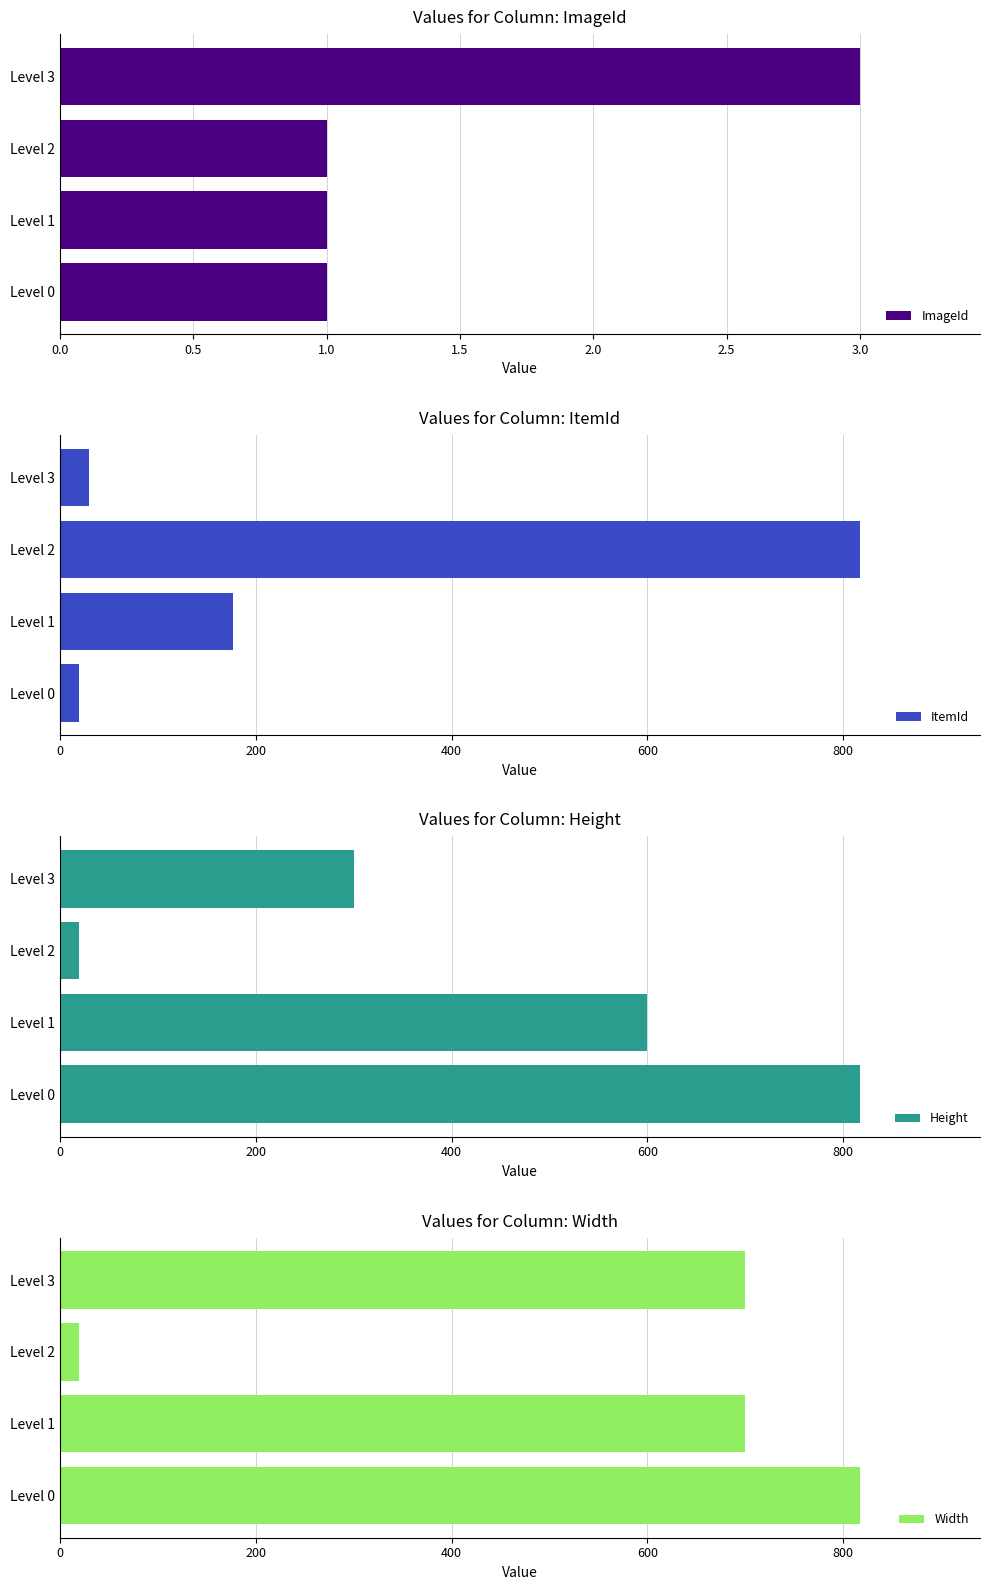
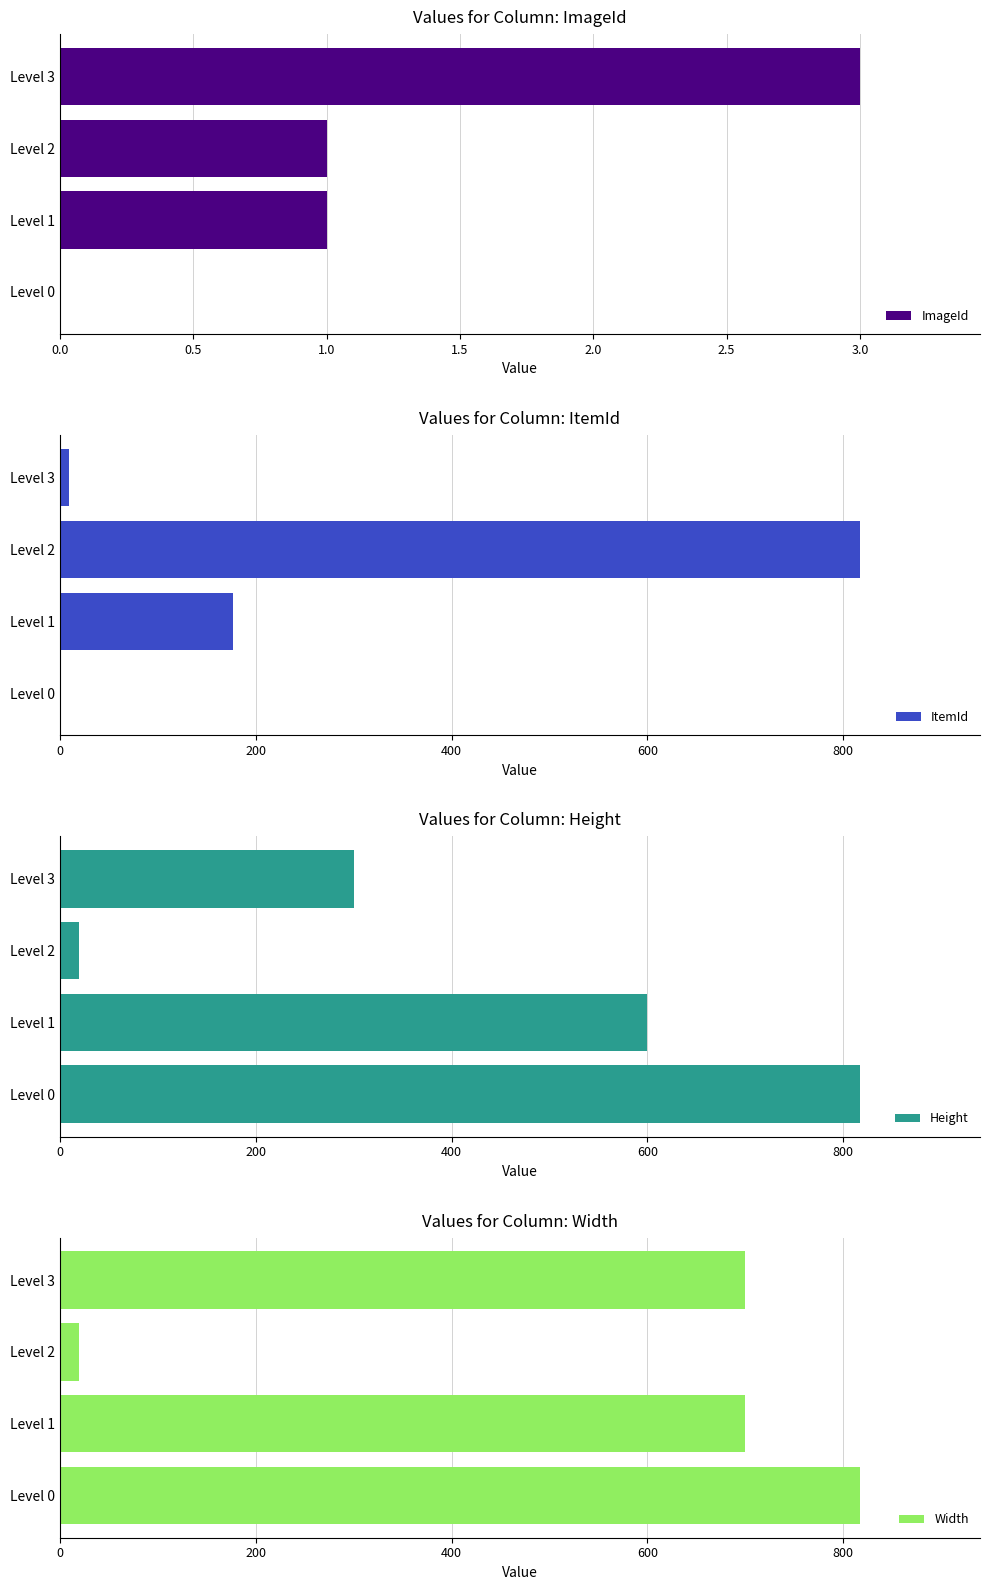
  {
    "Values for Column: ImageId": {
      "Level 3": 3,
      "Level 2": 1,
      "Level 1": 1,
-     "Level 0": 1
+     "Level 0": 0
    },
    "Values for Column: ItemId": {
-     "Level 3": 30,
+     "Level 3": 10,
      "Level 2": 820,
      "Level 1": 180,
-     "Level 0": 20
+     "Level 0": 0
    },
    "Values for Column: Height": {
      "Level 3": 300,
      "Level 2": 20,
      "Level 1": 600,
      "Level 0": 820
    },
    "Values for Column: Width": {
      "Level 3": 700,
      "Level 2": 20,
      "Level 1": 700,
      "Level 0": 820
    }
  }
